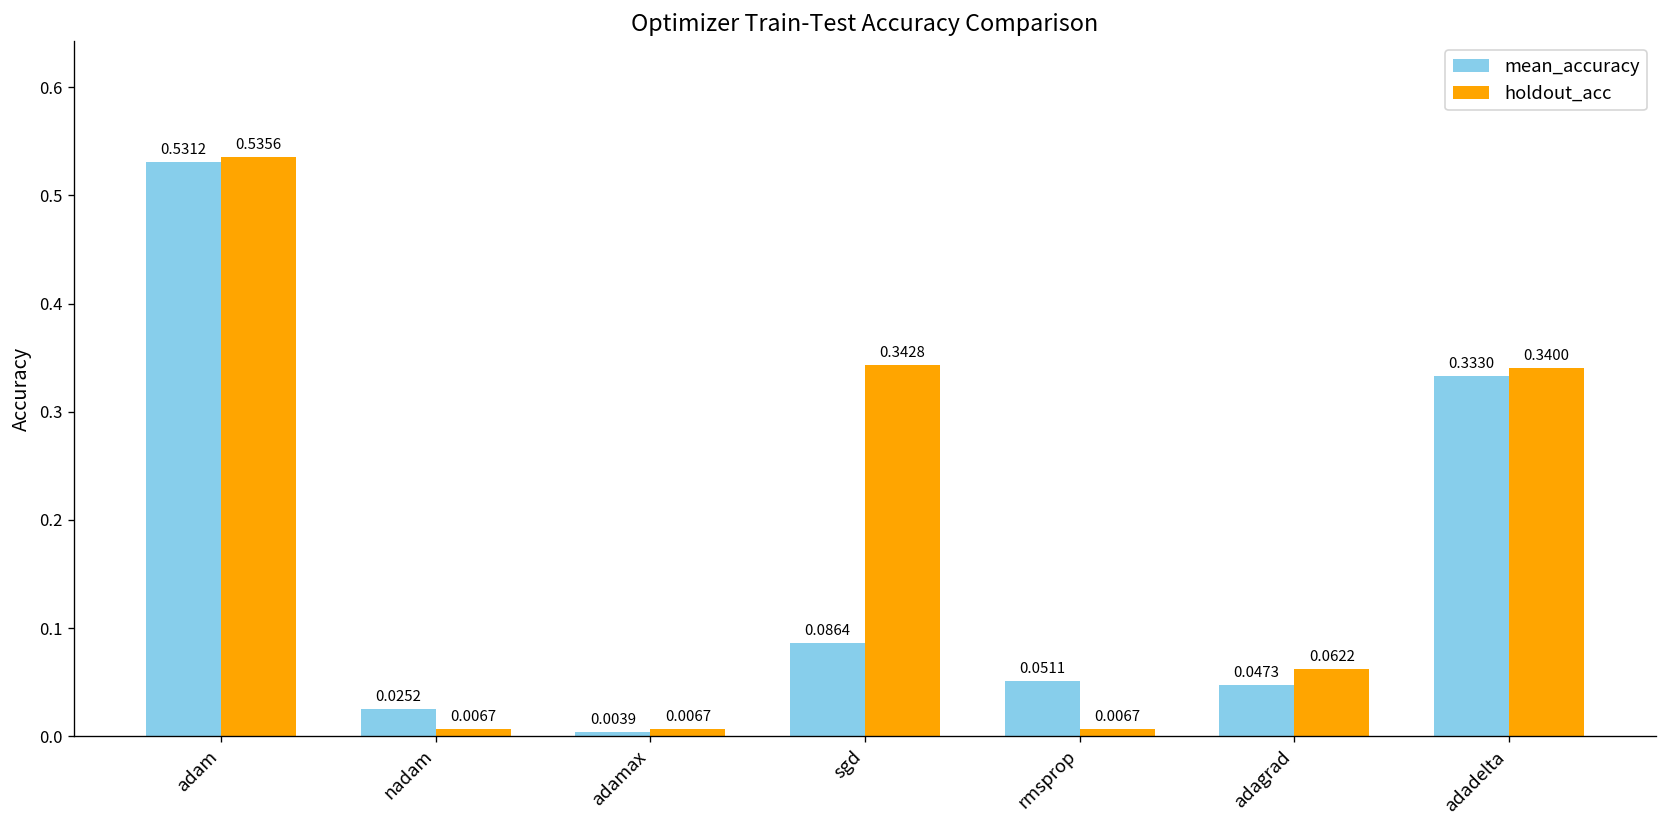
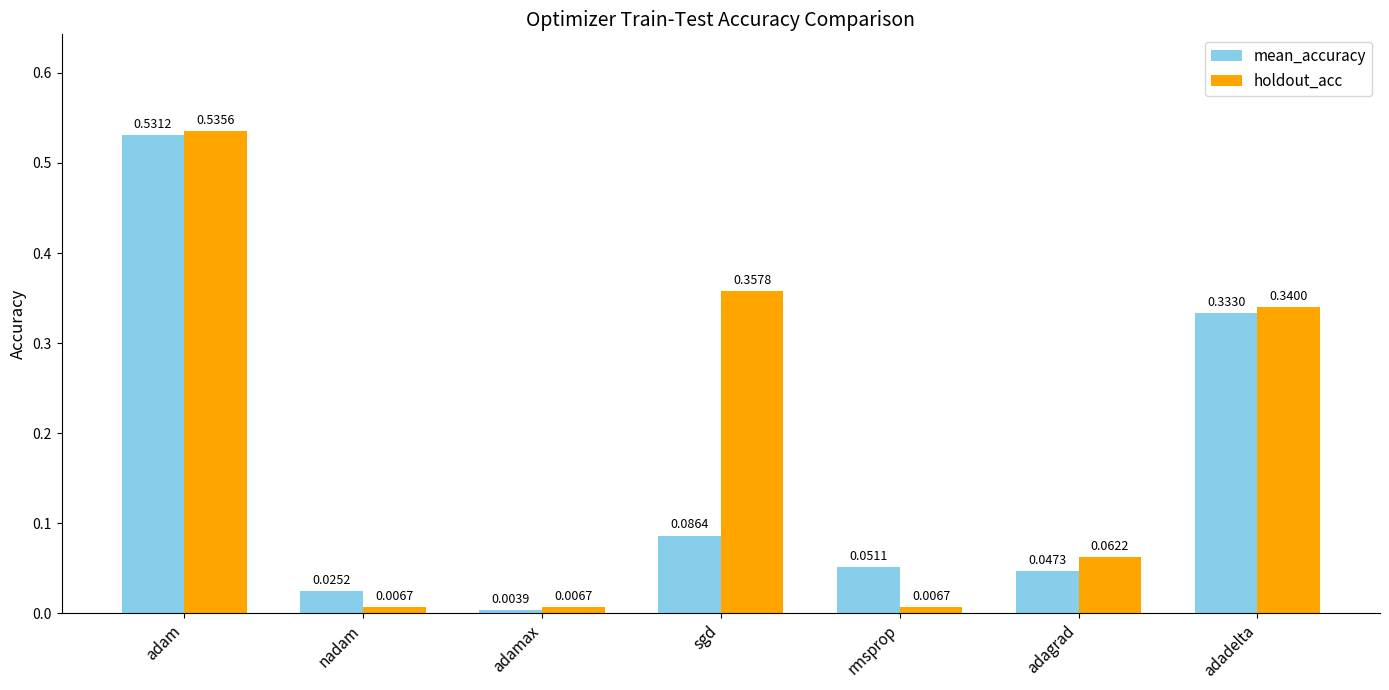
  {
    "mean_accuracy": {
      "adam": 0.5312,
      "nadam": 0.0252,
      "adamax": 0.0039,
      "sgd": 0.0864,
      "rmsprop": 0.0511,
      "adagrad": 0.0473,
      "adadelta": 0.3330
    },
    "holdout_acc": {
      "adam": 0.5356,
      "nadam": 0.0067,
      "adamax": 0.0067,
-     "sgd": 0.3428,
+     "sgd": 0.3578,
      "rmsprop": 0.0067,
      "adagrad": 0.0622,
      "adadelta": 0.3400
    }
  }
